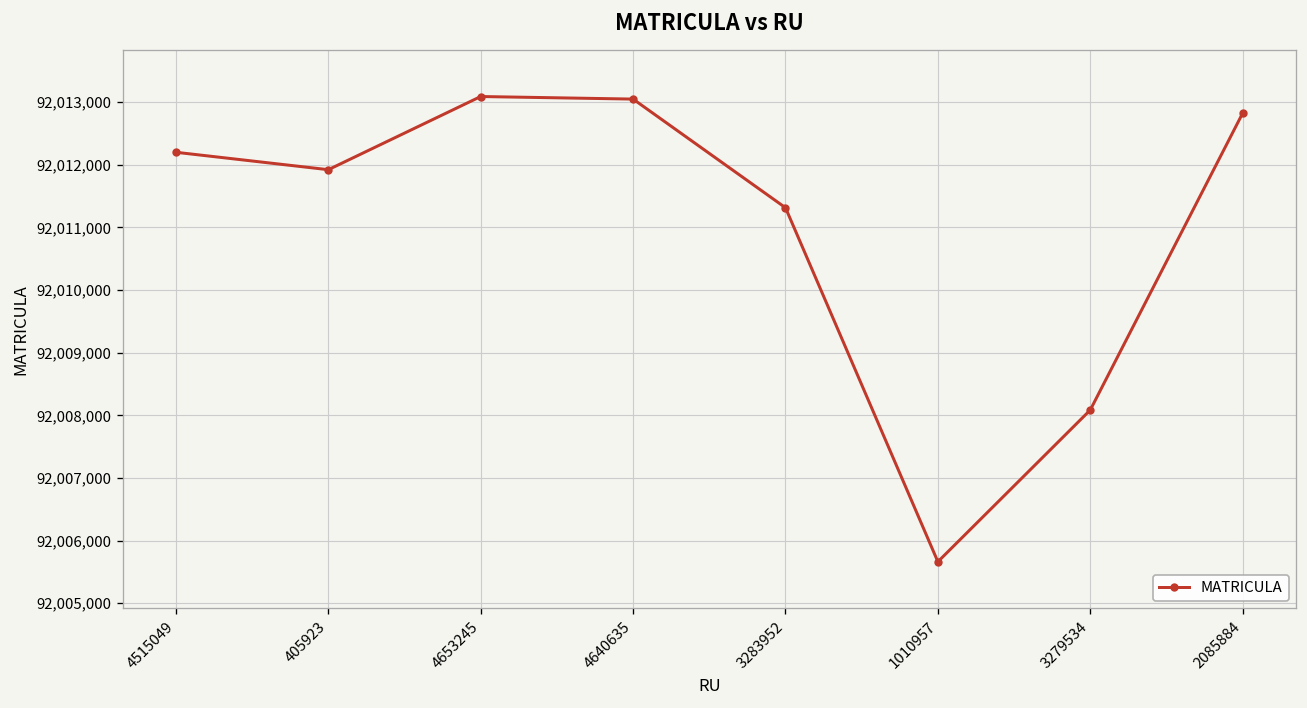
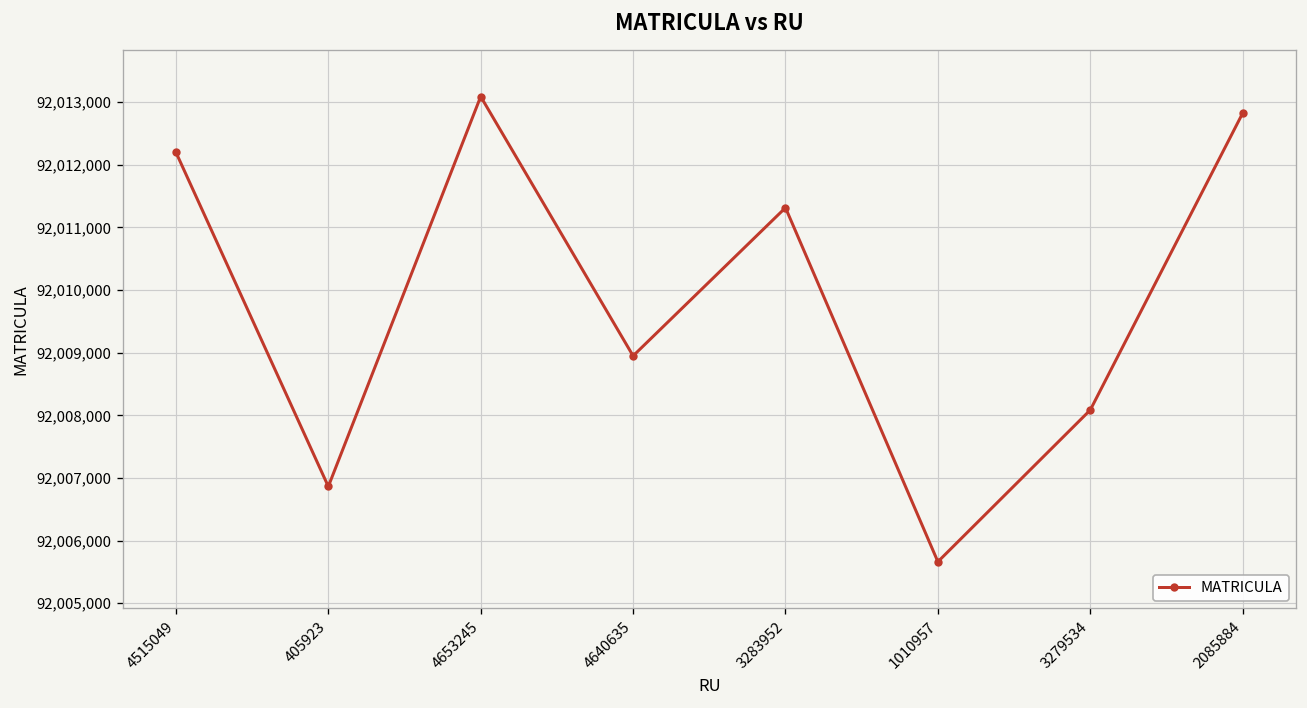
  {
    "4515049": "92,012,200",
-   "405923": "92,011,900",
+   "405923": "92,006,900",
    "4653245": "92,013,100",
-   "4640635": "92,013,000",
+   "4640635": "92,008,900",
    "3283952": "92,011,300",
    "1010957": "92,005,700",
    "3279534": "92,008,100",
    "2085884": "92,012,800"
  }
